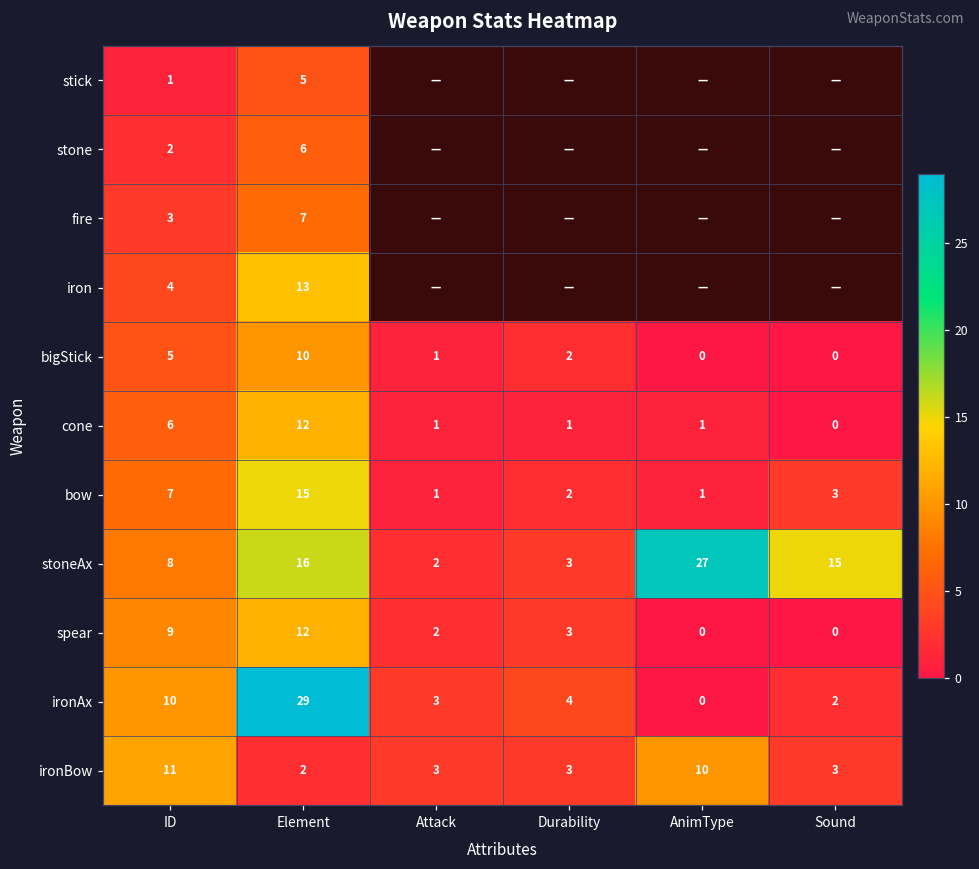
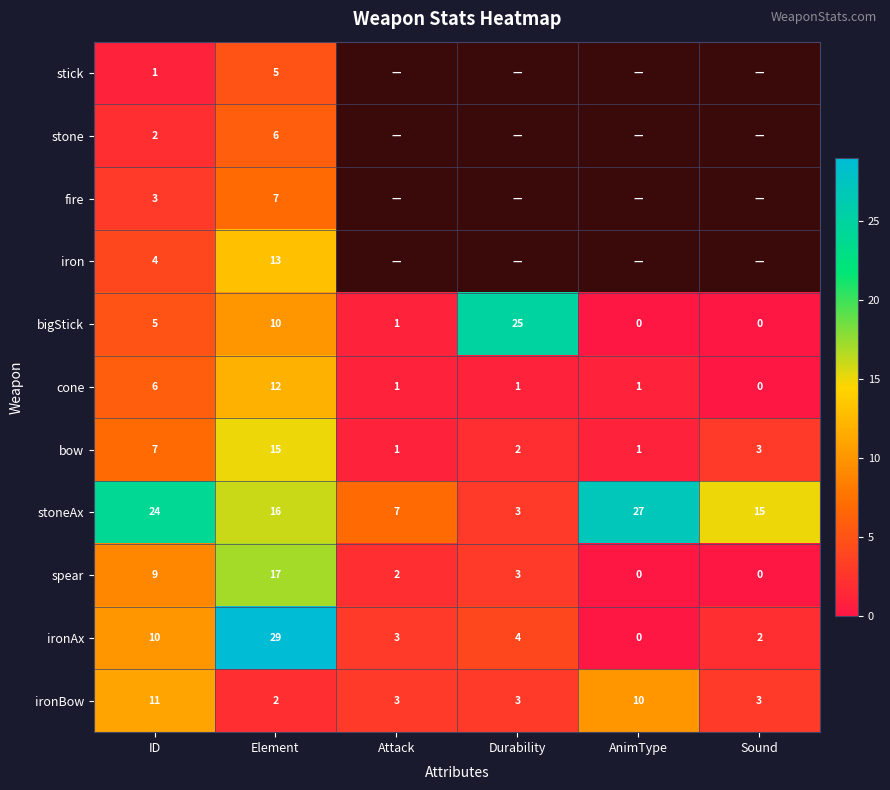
  {
    "stick": {
      "ID": 1,
      "Element": 5
    },
    "stone": {
      "ID": 2,
      "Element": 6
    },
    "fire": {
      "ID": 3,
      "Element": 7
    },
    "iron": {
      "ID": 4,
      "Element": 13
    },
    "bigStick": {
      "ID": 5,
      "Element": 10,
      "Attack": 1,
-     "Durability": 2,
+     "Durability": 25,
      "AnimType": 0,
      "Sound": 0
    },
    "cone": {
      "ID": 6,
      "Element": 12,
      "Attack": 1,
      "Durability": 1,
      "AnimType": 1,
      "Sound": 0
    },
    "bow": {
      "ID": 7,
      "Element": 15,
      "Attack": 1,
      "Durability": 2,
      "AnimType": 1,
      "Sound": 3
    },
    "stoneAx": {
-     "ID": 8,
+     "ID": 24,
      "Element": 16,
-     "Attack": 2,
+     "Attack": 7,
      "Durability": 3,
      "AnimType": 27,
      "Sound": 15
    },
    "spear": {
      "ID": 9,
-     "Element": 12,
+     "Element": 17,
      "Attack": 2,
      "Durability": 3,
      "AnimType": 0,
      "Sound": 0
    },
    "ironAx": {
      "ID": 10,
      "Element": 29,
      "Attack": 3,
      "Durability": 4,
      "AnimType": 0,
      "Sound": 2
    },
    "ironBow": {
      "ID": 11,
      "Element": 2,
      "Attack": 3,
      "Durability": 3,
      "AnimType": 10,
      "Sound": 3
    }
  }
